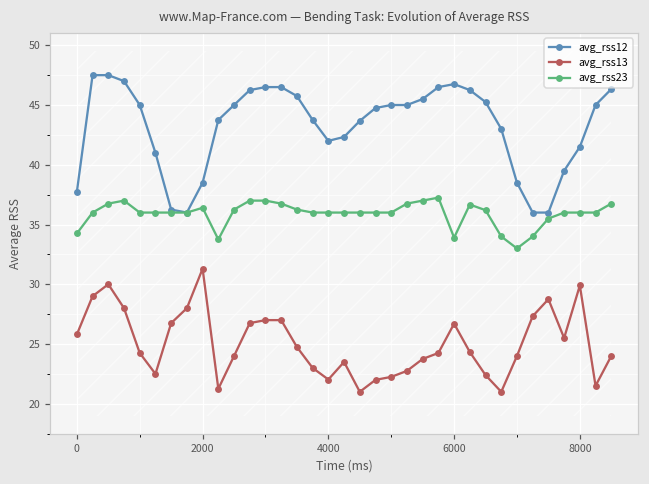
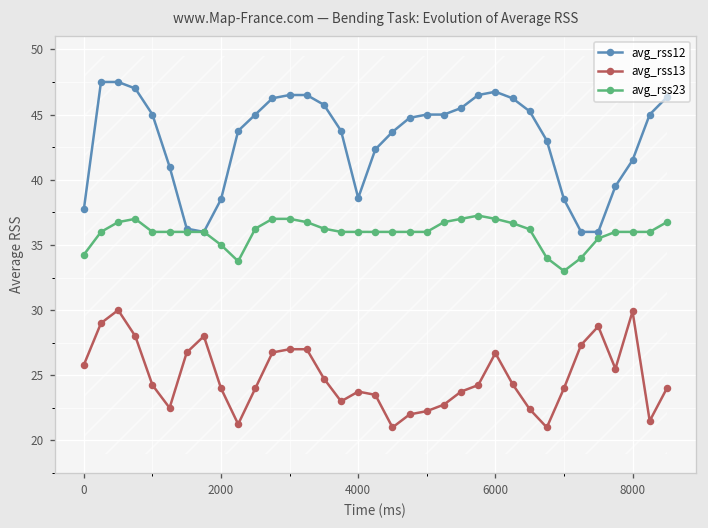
  {
    "avg_rss12": {
      "0": 37.7,
      "2000": 38.5,
-     "4000": 42.0,
+     "4000": 38.6,
      "6000": 46.8,
      "8000": 41.5
    },
    "avg_rss13": {
      "0": 25.8,
-     "2000": 31.3,
-     "4000": 22.0,
+     "2000": 24.0,
+     "4000": 23.8,
      "6000": 26.7,
      "8000": 29.9
    },
    "avg_rss23": {
      "0": 34.3,
-     "2000": 36.4,
+     "2000": 35.0,
      "4000": 36.0,
-     "6000": 33.9,
+     "6000": 37.0,
      "8000": 36.0
    }
  }
